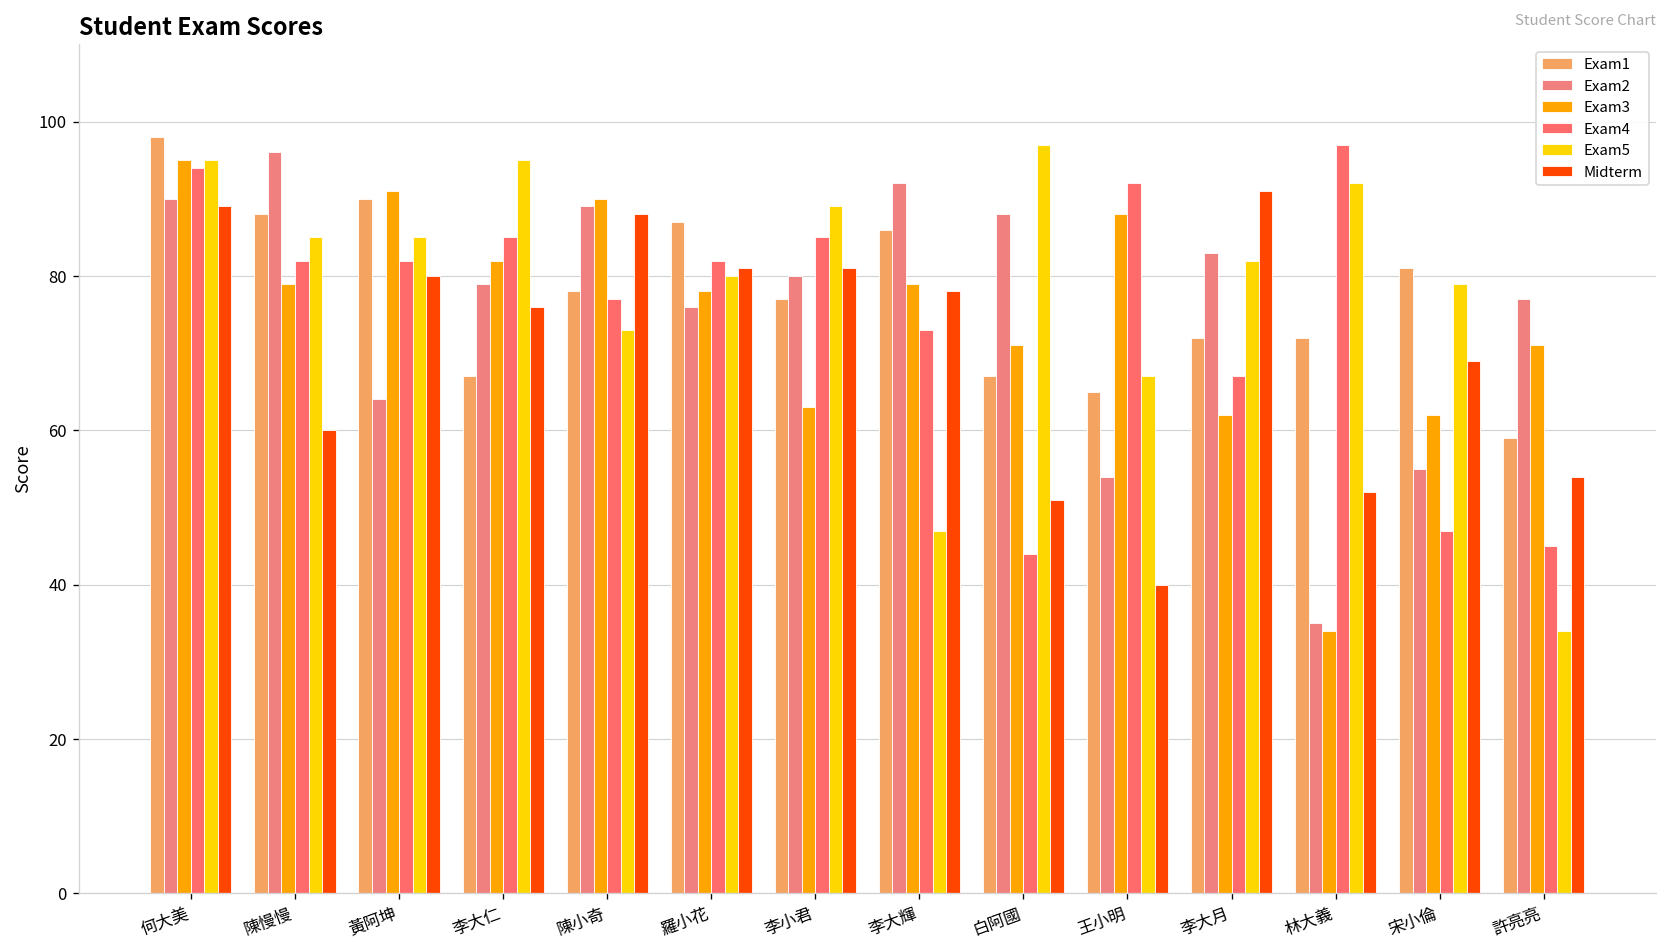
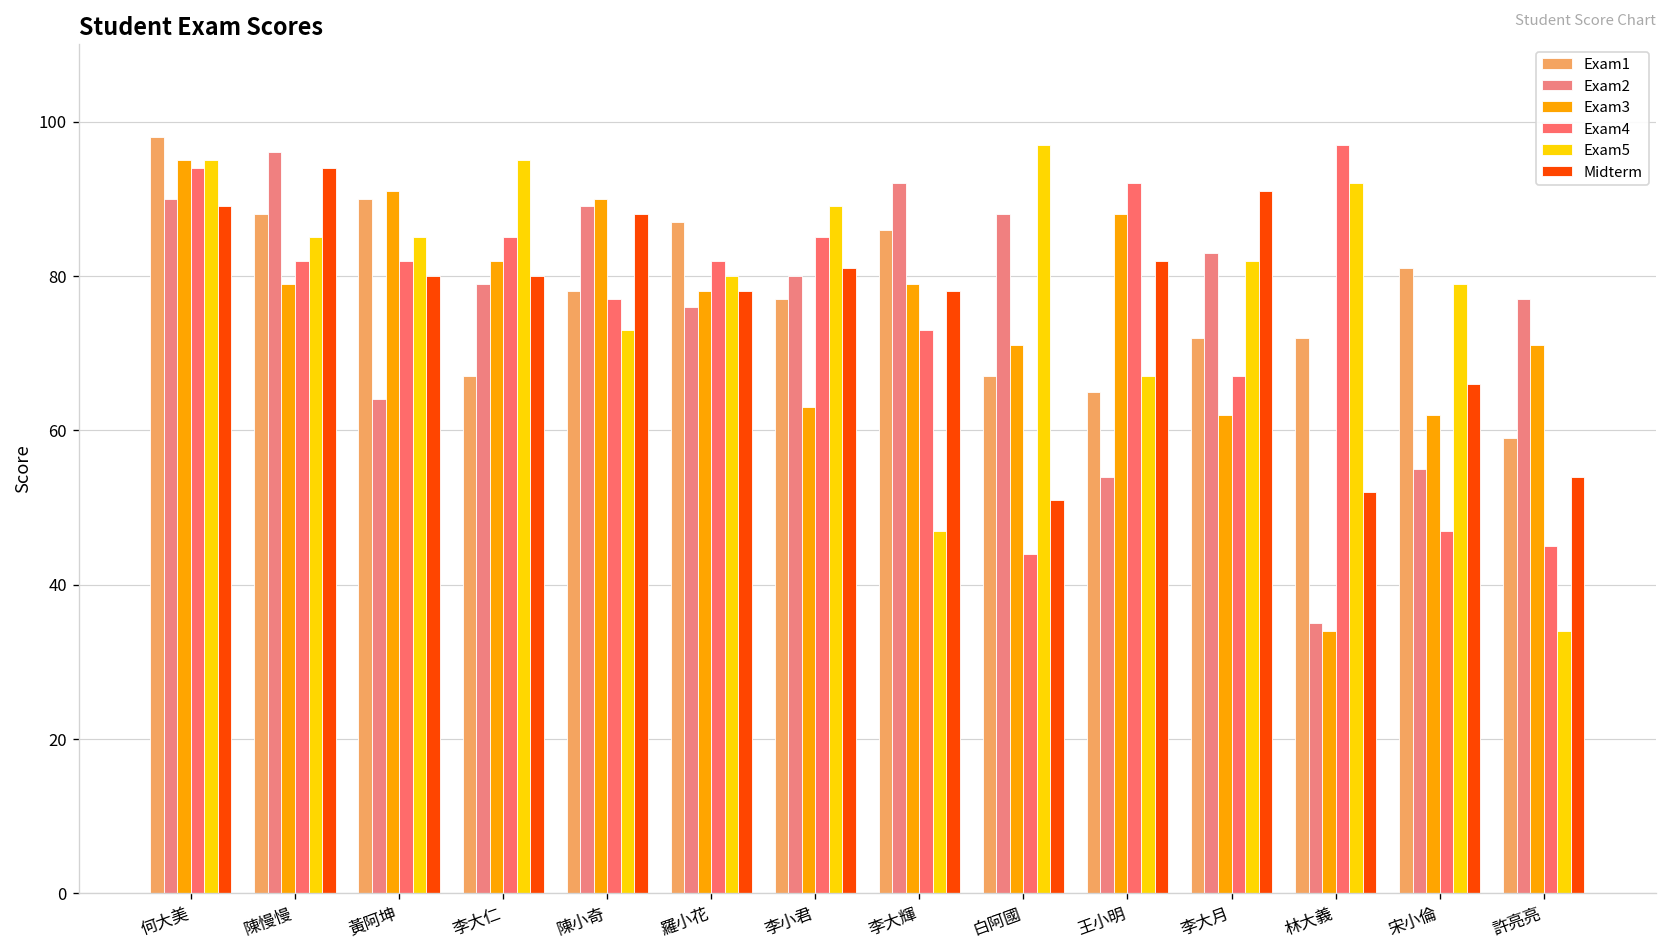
  {
    "Midterm": {
      "何大美": 89,
-     "陳慢慢": 60,
+     "陳慢慢": 94,
      "黃阿坤": 80,
-     "李大仁": 76,
+     "李大仁": 80,
      "陳小奇": 88,
-     "羅小花": 81,
+     "羅小花": 78,
      "李小君": 81,
      "李大輝": 78,
      "白阿國": 51,
-     "王小明": 40,
+     "王小明": 82,
      "李大月": 91,
      "林大義": 52,
-     "宋小倫": 69,
+     "宋小倫": 66,
      "許亮亮": 54
    }
  }
